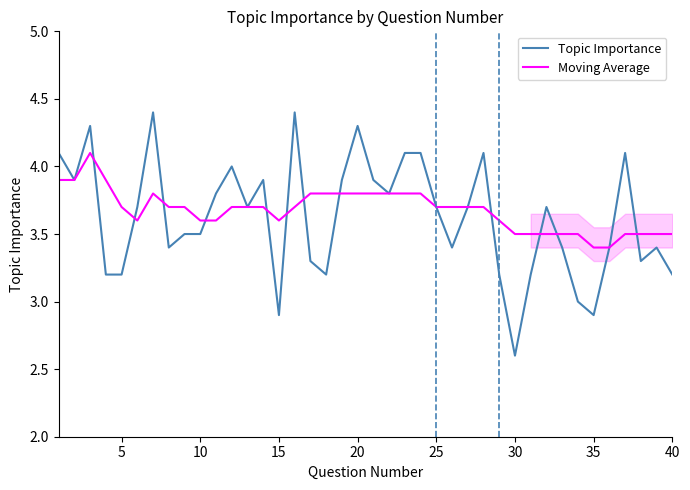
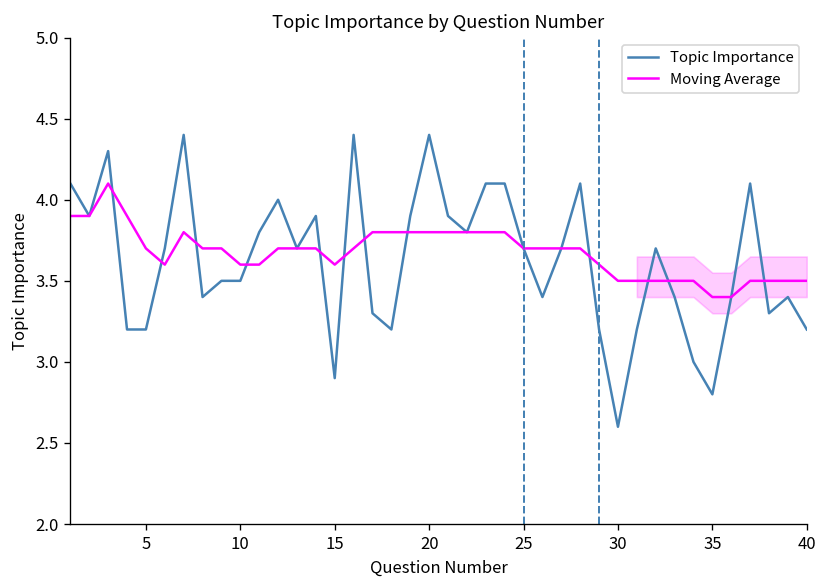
  {
    "Topic Importance": {
      "5": 3.2,
      "10": 3.5,
      "15": 2.9,
-     "20": 4.3,
+     "20": 4.4,
      "30": 2.6,
-     "35": 2.9,
+     "35": 2.8,
      "40": 3.2
    }
  }
